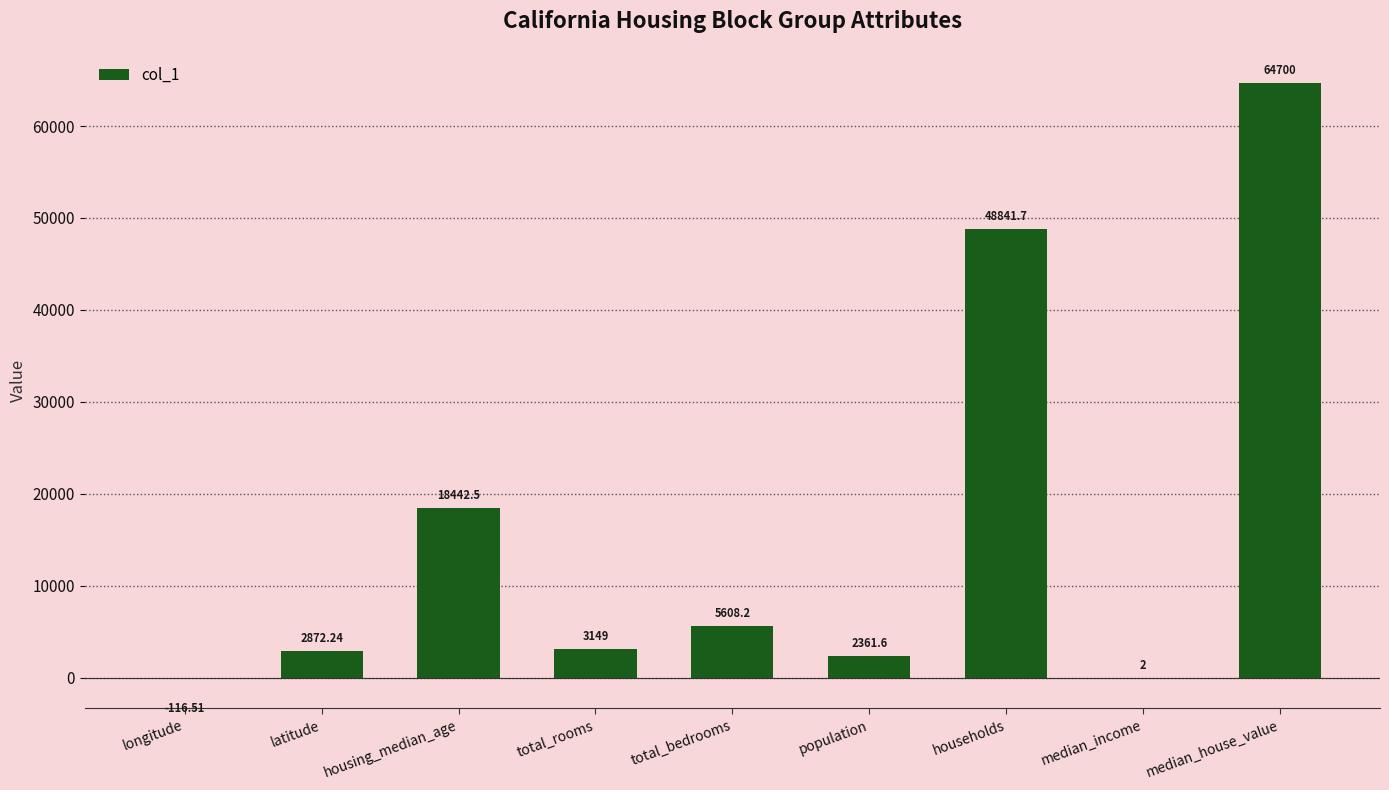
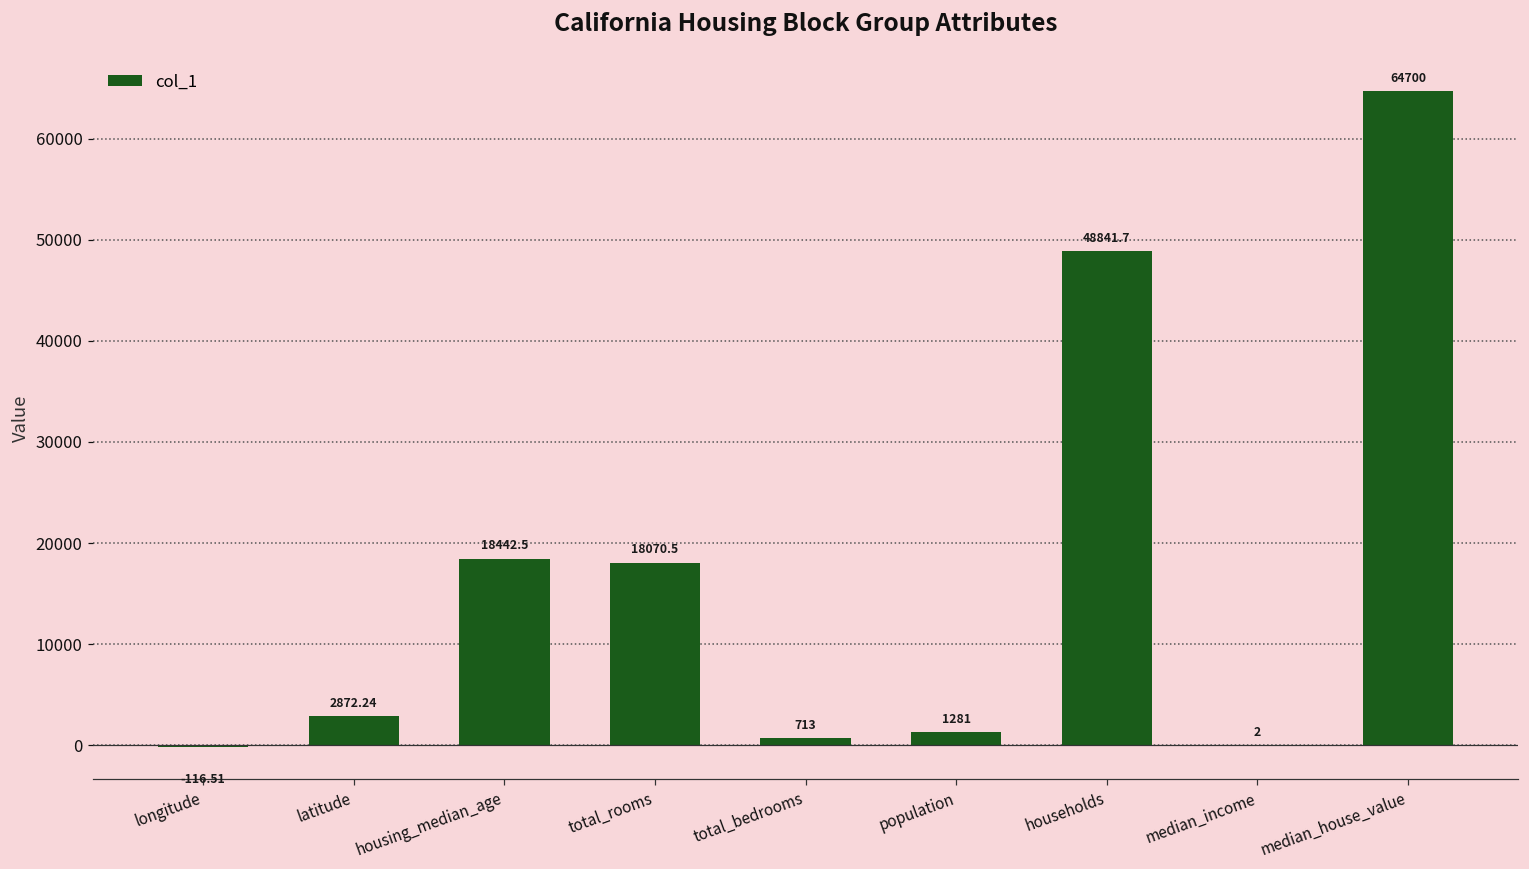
  {
    "longitude": -116.51,
    "latitude": 2872.24,
    "housing_median_age": 18442.5,
-   "total_rooms": 3149,
-   "total_bedrooms": 5608.2,
-   "population": 2361.6,
+   "total_rooms": 18070.5,
+   "total_bedrooms": 713,
+   "population": 1281,
    "households": 48841.7,
    "median_income": 2,
    "median_house_value": 64700
  }
